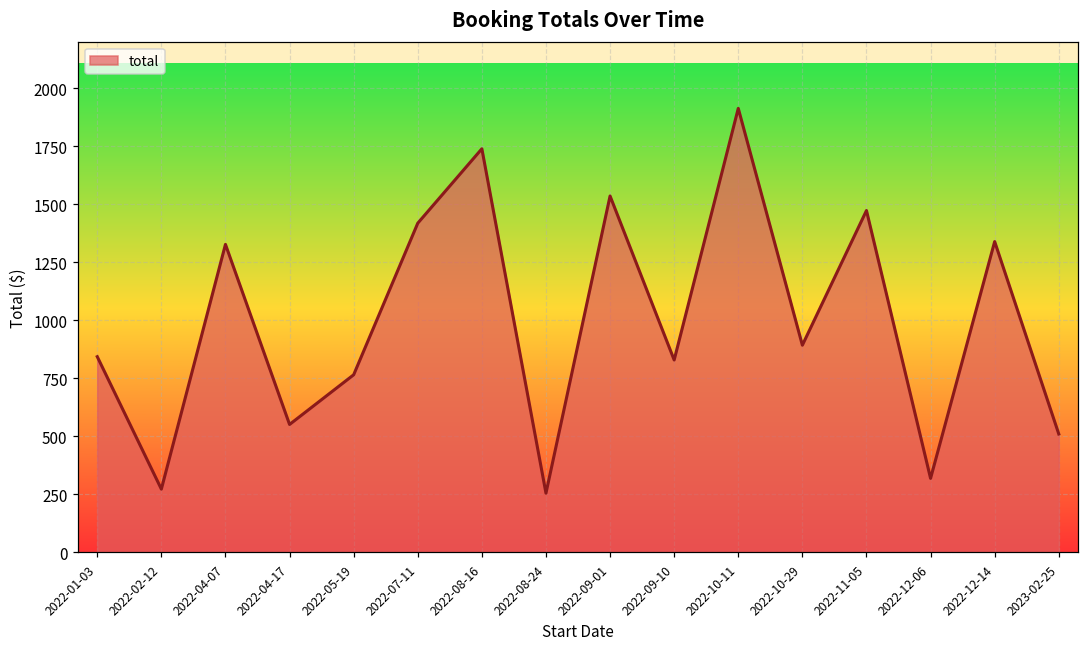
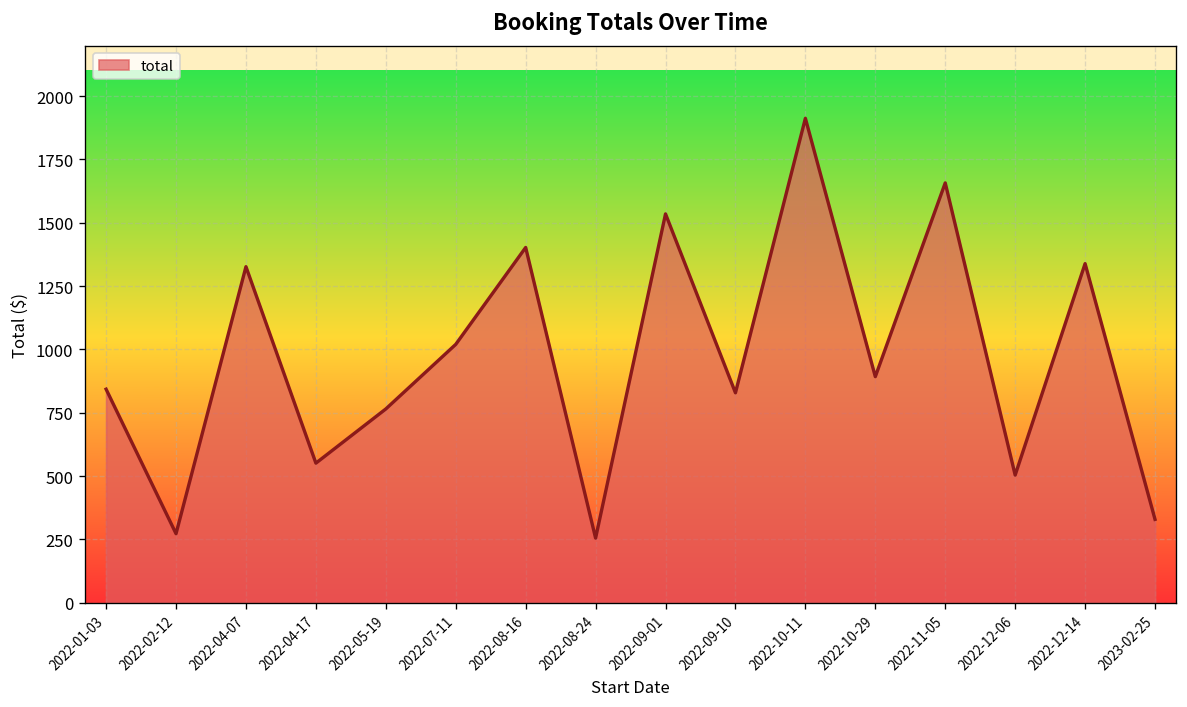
  {
    "2022-01-03": 840,
    "2022-02-12": 270,
    "2022-04-07": 1330,
    "2022-04-17": 550,
    "2022-05-19": 770,
-   "2022-07-11": 1420,
-   "2022-08-16": 1740,
+   "2022-07-11": 1020,
+   "2022-08-16": 1400,
    "2022-08-24": 260,
    "2022-09-01": 1540,
    "2022-09-10": 830,
    "2022-10-11": 1910,
    "2022-10-29": 890,
-   "2022-11-05": 1470,
-   "2022-12-06": 320,
+   "2022-11-05": 1660,
+   "2022-12-06": 500,
    "2022-12-14": 1340,
-   "2023-02-25": 510
+   "2023-02-25": 330
  }
